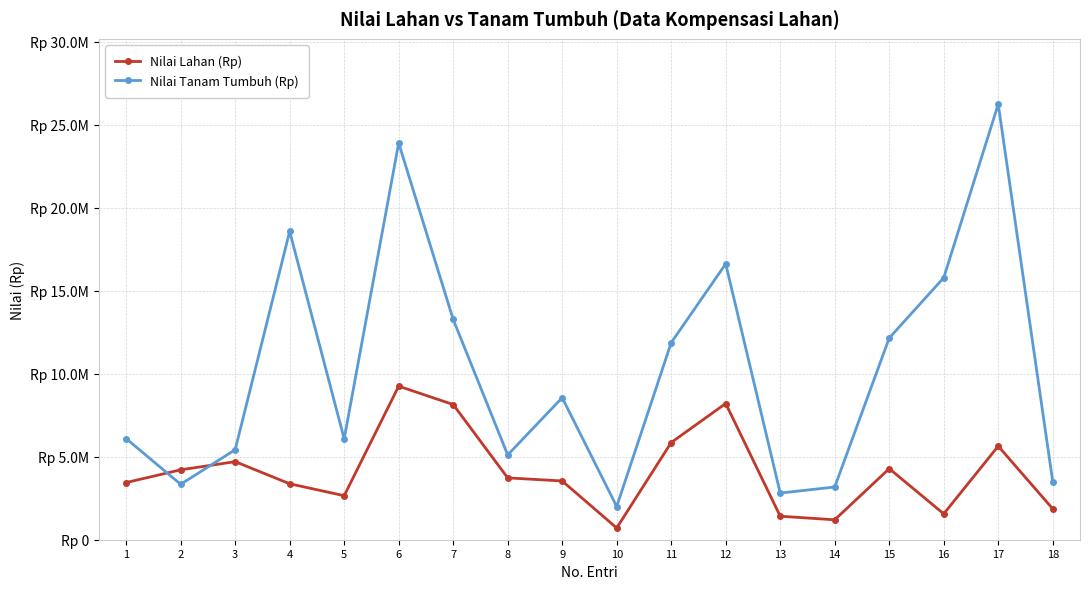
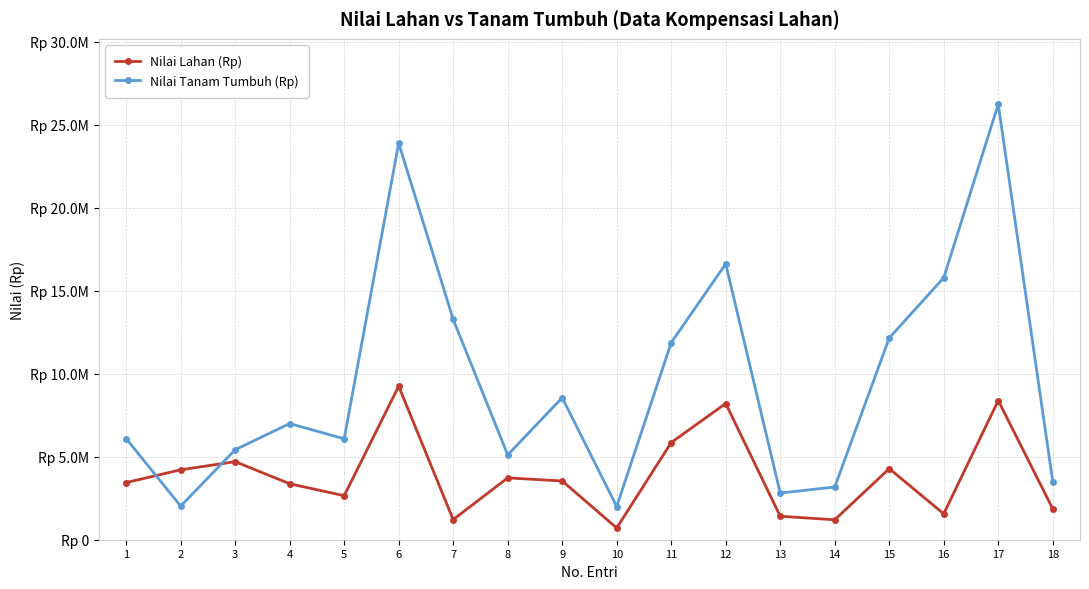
  {
    "Nilai Lahan (Rp)": {
      "1": "Rp 3400000",
      "2": "Rp 4200000",
      "3": "Rp 4700000",
      "4": "Rp 3400000",
      "5": "Rp 2700000",
      "6": "Rp 9300000",
-     "7": "Rp 8100000",
+     "7": "Rp 1200000",
      "8": "Rp 3700000",
      "9": "Rp 3500000",
      "10": "Rp 700000",
      "11": "Rp 5900000",
      "12": "Rp 8200000",
      "13": "Rp 1400000",
      "14": "Rp 1200000",
      "15": "Rp 4300000",
      "16": "Rp 1600000",
-     "17": "Rp 5600000",
+     "17": "Rp 8400000",
      "18": "Rp 1900000"
    },
    "Nilai Tanam Tumbuh (Rp)": {
      "1": "Rp 6100000",
-     "2": "Rp 3300000",
+     "2": "Rp 2000000",
      "3": "Rp 5400000",
-     "4": "Rp 18600000",
+     "4": "Rp 7000000",
      "5": "Rp 6100000",
      "6": "Rp 23900000",
      "7": "Rp 13300000",
      "8": "Rp 5100000",
      "9": "Rp 8600000",
      "10": "Rp 2000000",
      "11": "Rp 11900000",
      "12": "Rp 16600000",
      "13": "Rp 2800000",
      "14": "Rp 3200000",
      "15": "Rp 12200000",
      "16": "Rp 15800000",
      "17": "Rp 26200000",
      "18": "Rp 3500000"
    }
  }
